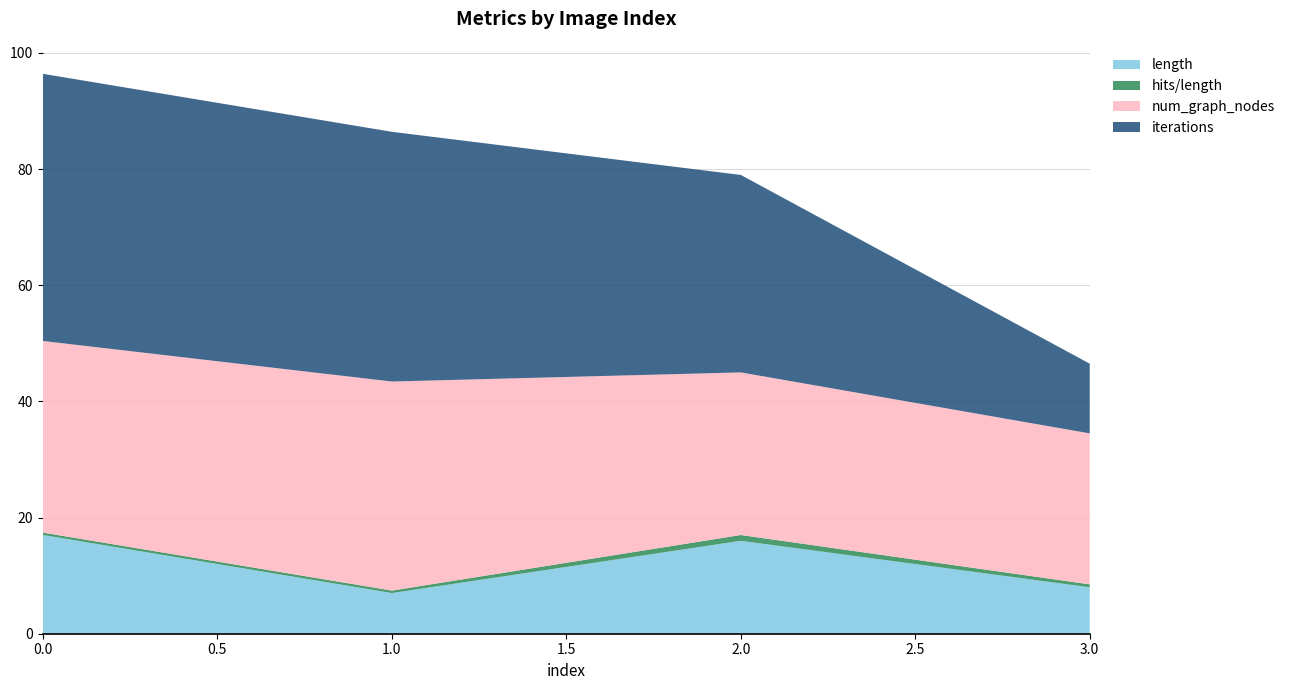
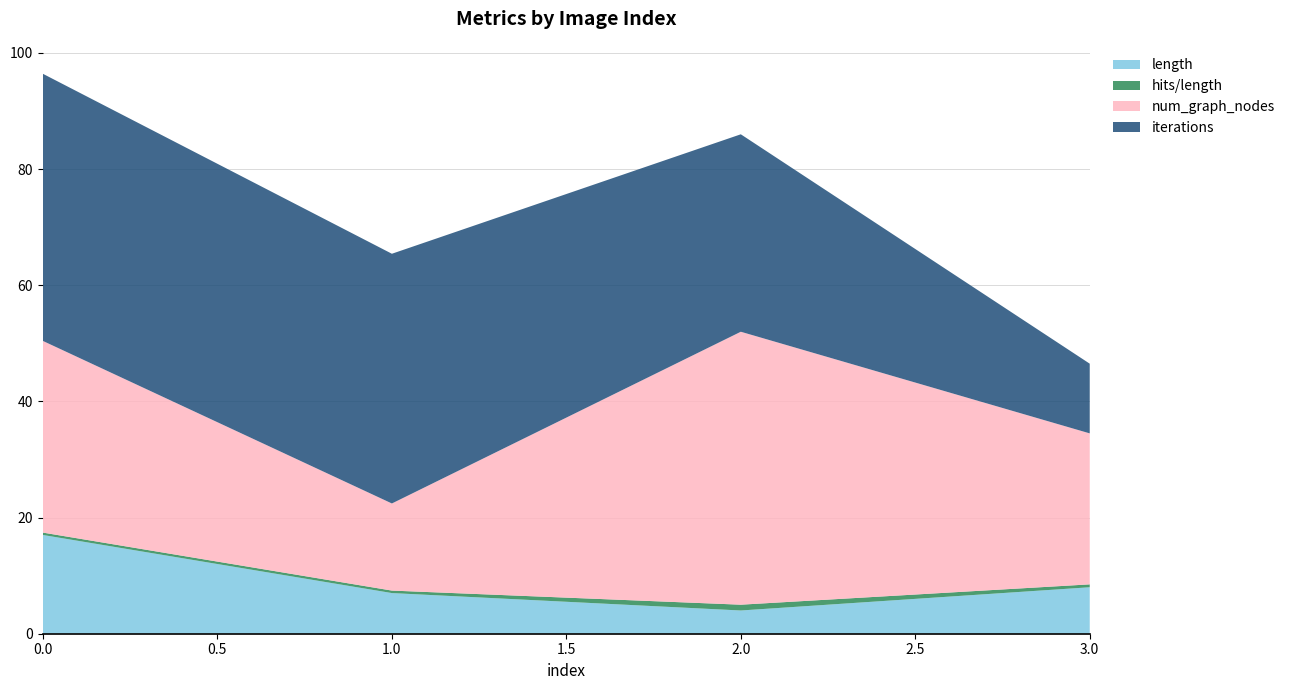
  {
    "length": {
-     "2.0": 16,
+     "2.0": 4,
      "3.0": 8
    },
    "hits/length": {
      "2.0": 1,
      "3.0": 1
    },
    "num_graph_nodes": {
      "0.0": 33,
-     "1.0": 36,
-     "2.0": 28,
+     "1.0": 15,
+     "2.0": 47,
      "3.0": 26
    },
    "iterations": {
      "0.0": 46,
      "1.0": 43,
      "2.0": 34,
      "3.0": 12
    }
  }
